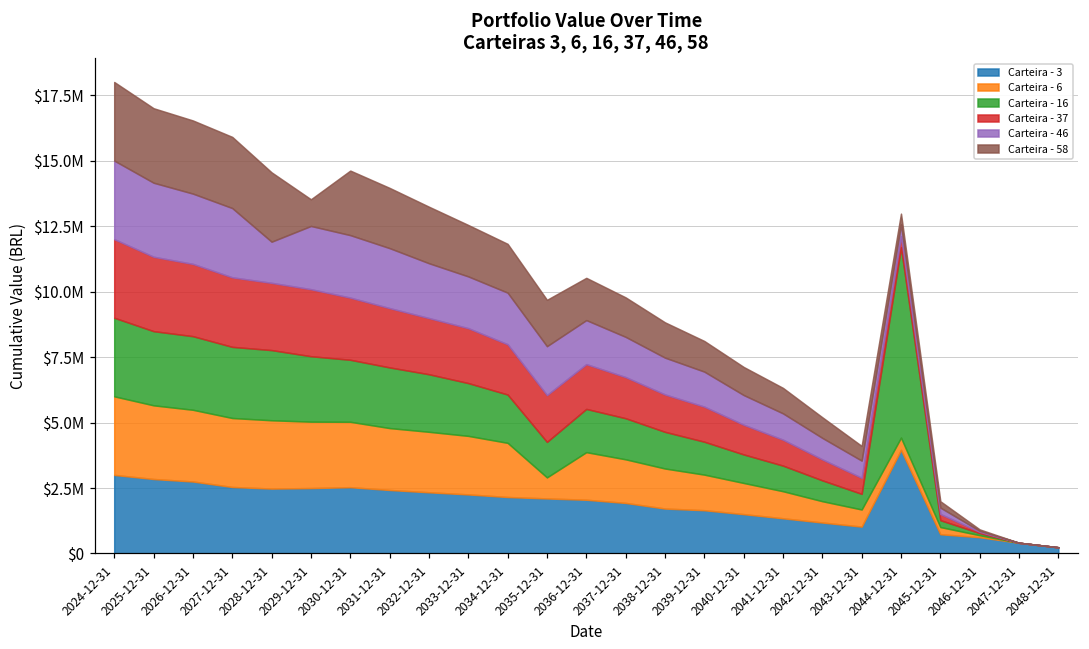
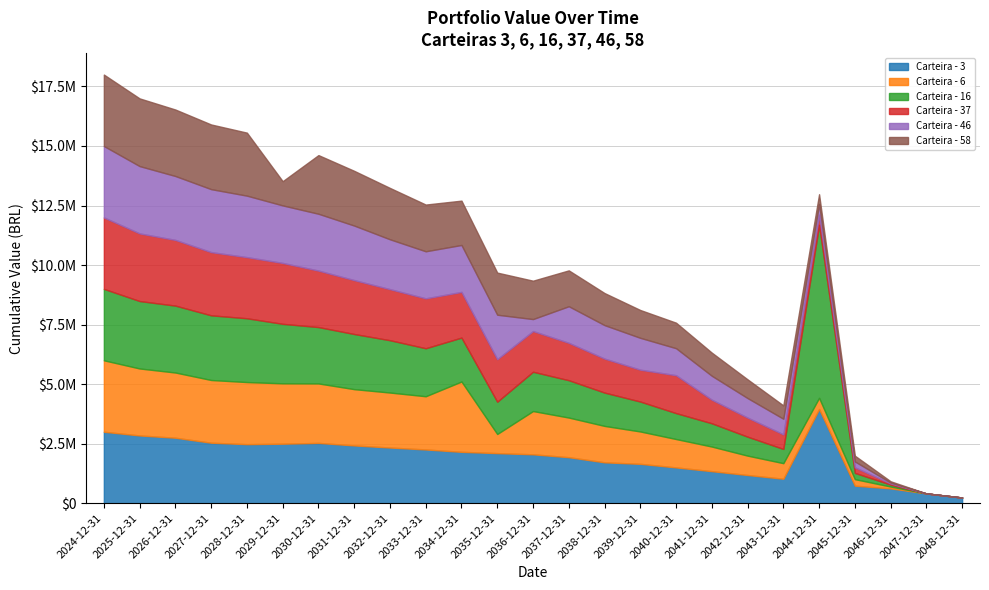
  {
    "Carteira - 3": {
      "2024-12-31": "$3000000",
      "2025-12-31": "$2800000",
      "2026-12-31": "$2700000",
      "2027-12-31": "$2500000",
      "2028-12-31": "$2500000",
      "2029-12-31": "$2500000",
      "2030-12-31": "$2500000",
      "2031-12-31": "$2400000",
      "2032-12-31": "$2300000",
      "2033-12-31": "$2300000",
      "2034-12-31": "$2200000",
      "2035-12-31": "$2100000",
      "2036-12-31": "$2100000",
      "2037-12-31": "$1900000",
      "2038-12-31": "$1700000",
      "2039-12-31": "$1700000",
      "2040-12-31": "$1500000",
      "2041-12-31": "$1300000",
      "2042-12-31": "$1200000",
      "2043-12-31": "$1000000",
      "2044-12-31": "$4000000",
      "2045-12-31": "$700000"
    },
    "Carteira - 6": {
      "2024-12-31": "$3000000",
      "2025-12-31": "$2800000",
      "2026-12-31": "$2700000",
      "2027-12-31": "$2600000",
      "2028-12-31": "$2600000",
      "2029-12-31": "$2500000",
      "2030-12-31": "$2500000",
      "2031-12-31": "$2400000",
      "2032-12-31": "$2300000",
      "2033-12-31": "$2200000",
-     "2034-12-31": "$2100000",
+     "2034-12-31": "$3000000",
      "2035-12-31": "$800000",
      "2036-12-31": "$1800000",
      "2037-12-31": "$1700000",
      "2038-12-31": "$1500000",
      "2039-12-31": "$1400000",
      "2040-12-31": "$1200000",
      "2041-12-31": "$1000000",
      "2042-12-31": "$800000",
      "2043-12-31": "$700000",
      "2044-12-31": "$500000",
      "2045-12-31": "$300000"
    },
    "Carteira - 16": {
      "2024-12-31": "$3000000",
      "2025-12-31": "$2800000",
      "2026-12-31": "$2800000",
      "2027-12-31": "$2700000",
      "2028-12-31": "$2700000",
      "2029-12-31": "$2500000",
      "2030-12-31": "$2400000",
      "2031-12-31": "$2300000",
      "2032-12-31": "$2200000",
      "2033-12-31": "$2000000",
      "2034-12-31": "$1800000",
      "2035-12-31": "$1400000",
      "2036-12-31": "$1700000",
      "2037-12-31": "$1600000",
      "2038-12-31": "$1400000",
      "2039-12-31": "$1300000",
      "2040-12-31": "$1100000",
      "2041-12-31": "$1000000",
      "2042-12-31": "$800000",
      "2043-12-31": "$600000",
      "2044-12-31": "$7300000",
      "2045-12-31": "$300000"
    },
    "Carteira - 37": {
      "2024-12-31": "$3000000",
      "2025-12-31": "$2800000",
      "2026-12-31": "$2800000",
      "2027-12-31": "$2700000",
      "2028-12-31": "$2600000",
      "2029-12-31": "$2600000",
      "2030-12-31": "$2400000",
      "2031-12-31": "$2300000",
      "2032-12-31": "$2100000",
      "2033-12-31": "$2100000",
      "2034-12-31": "$1900000",
      "2035-12-31": "$1800000",
      "2036-12-31": "$1700000",
      "2037-12-31": "$1600000",
      "2038-12-31": "$1400000",
      "2039-12-31": "$1300000",
-     "2040-12-31": "$1100000",
+     "2040-12-31": "$1600000",
      "2041-12-31": "$1000000",
      "2042-12-31": "$800000",
      "2043-12-31": "$600000",
      "2044-12-31": "$400000",
      "2045-12-31": "$200000"
    },
    "Carteira - 46": {
      "2024-12-31": "$3000000",
      "2025-12-31": "$2800000",
      "2026-12-31": "$2700000",
      "2027-12-31": "$2600000",
-     "2028-12-31": "$1600000",
+     "2028-12-31": "$2600000",
      "2029-12-31": "$2400000",
      "2030-12-31": "$2400000",
      "2031-12-31": "$2300000",
      "2032-12-31": "$2100000",
      "2033-12-31": "$2000000",
      "2034-12-31": "$2000000",
      "2035-12-31": "$1900000",
-     "2036-12-31": "$1700000",
+     "2036-12-31": "$500000",
      "2037-12-31": "$1500000",
      "2038-12-31": "$1400000",
      "2039-12-31": "$1300000",
      "2040-12-31": "$1100000",
      "2041-12-31": "$1000000",
      "2042-12-31": "$800000",
      "2043-12-31": "$700000",
      "2044-12-31": "$500000",
      "2045-12-31": "$200000"
    },
    "Carteira - 58": {
      "2024-12-31": "$3000000",
      "2025-12-31": "$2800000",
      "2026-12-31": "$2800000",
      "2027-12-31": "$2700000",
      "2028-12-31": "$2600000",
      "2029-12-31": "$1000000",
      "2030-12-31": "$2500000",
      "2031-12-31": "$2300000",
      "2032-12-31": "$2200000",
      "2033-12-31": "$2000000",
      "2034-12-31": "$1900000",
      "2035-12-31": "$1800000",
      "2036-12-31": "$1600000",
      "2037-12-31": "$1500000",
      "2038-12-31": "$1300000",
      "2039-12-31": "$1200000",
      "2040-12-31": "$1100000",
      "2041-12-31": "$1000000",
      "2042-12-31": "$800000",
      "2043-12-31": "$600000",
      "2044-12-31": "$400000",
      "2045-12-31": "$200000"
    }
  }
